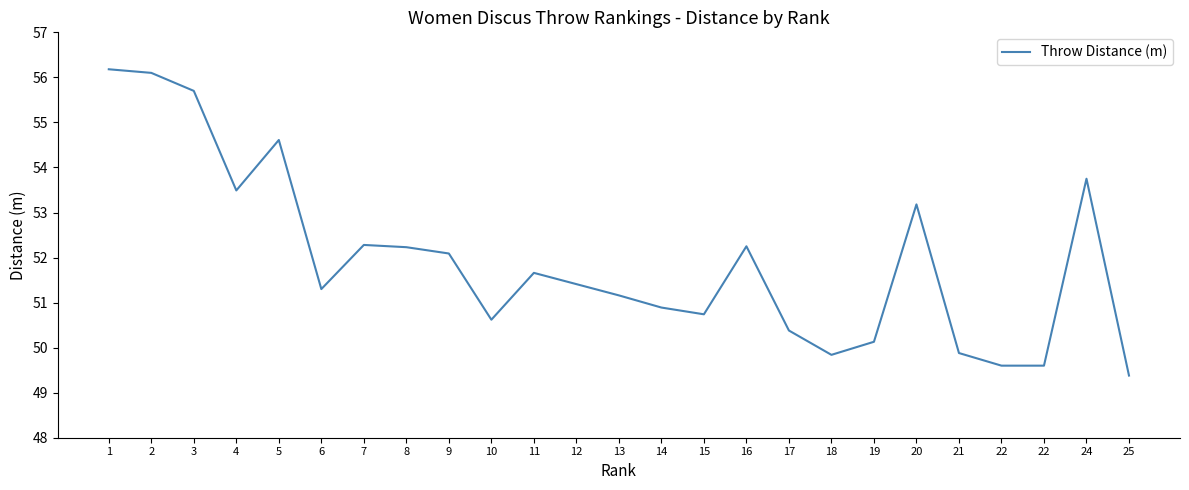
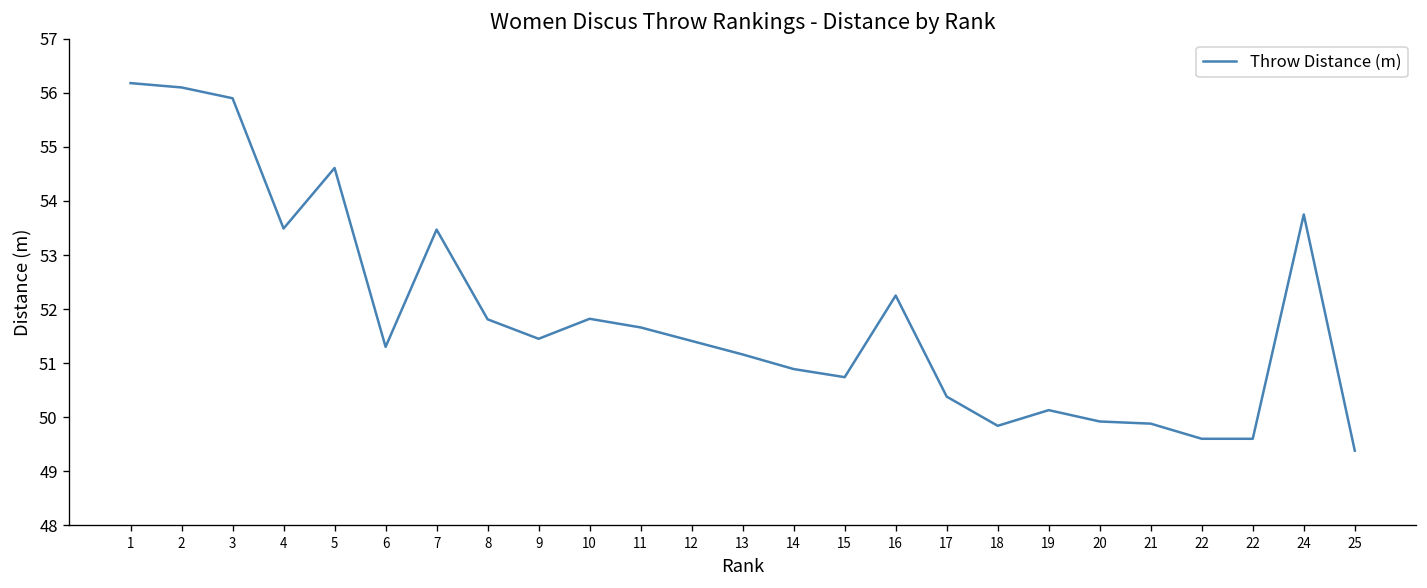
  {
    "1": 56.2,
    "2": 56.1,
-   "3": 55.7,
+   "3": 55.9,
    "4": 53.5,
    "5": 54.6,
    "6": 51.3,
-   "7": 52.3,
-   "8": 52.2,
-   "9": 52.1,
-   "10": 50.6,
+   "7": 53.5,
+   "8": 51.8,
+   "9": 51.5,
+   "10": 51.8,
    "11": 51.7,
    "12": 51.4,
    "13": 51.2,
    "14": 50.9,
    "15": 50.7,
    "16": 52.3,
    "17": 50.4,
    "18": 49.8,
    "19": 50.1,
-   "20": 53.2,
+   "20": 49.9,
    "21": 49.9,
    "24": 53.8,
    "25": 49.4
  }
